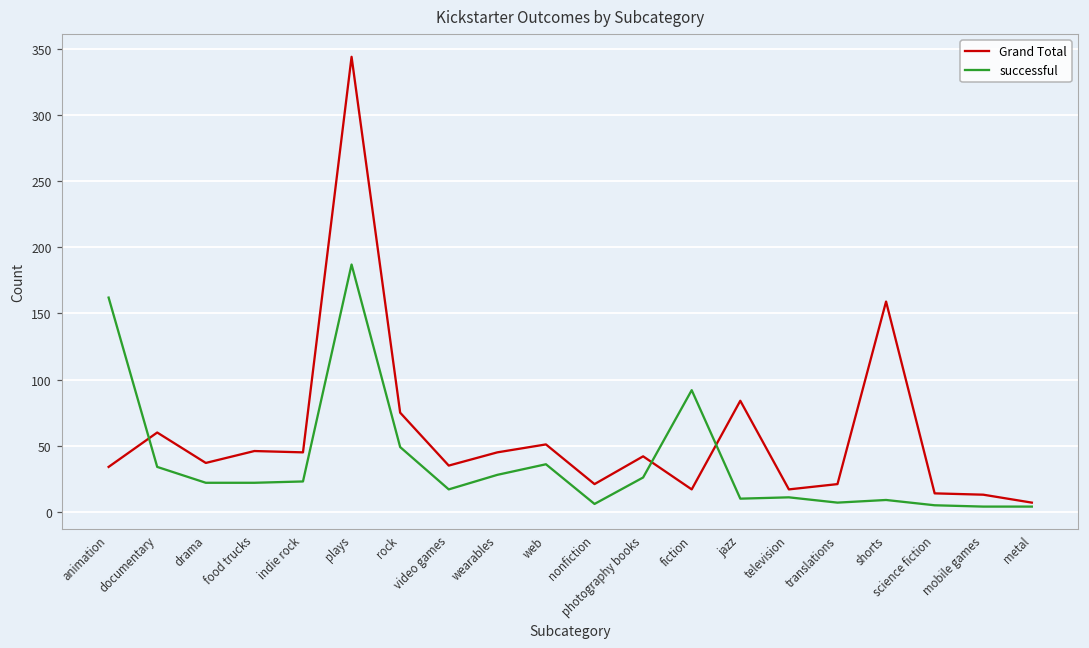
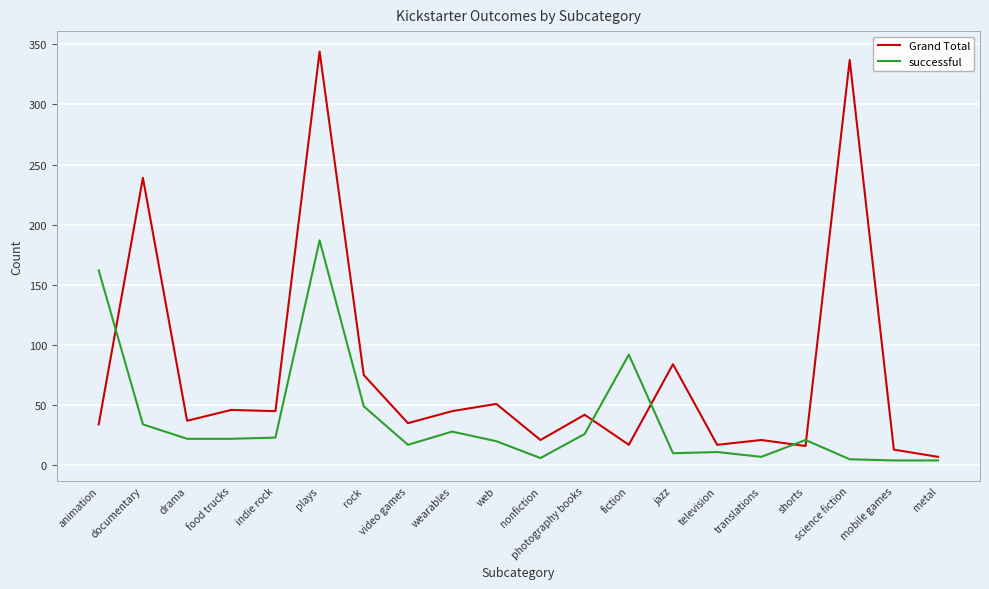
  {
    "Grand Total": {
      "animation": 34,
-     "documentary": 60,
+     "documentary": 239,
      "drama": 37,
      "food trucks": 46,
      "indie rock": 45,
      "plays": 344,
      "rock": 75,
      "video games": 35,
      "wearables": 45,
      "web": 51,
      "nonfiction": 21,
      "photography books": 42,
      "fiction": 17,
      "jazz": 84,
      "television": 17,
      "translations": 21,
-     "shorts": 159,
-     "science fiction": 14,
+     "shorts": 16,
+     "science fiction": 337,
      "mobile games": 13,
      "metal": 7
    },
    "successful": {
      "animation": 162,
      "documentary": 34,
      "drama": 22,
      "food trucks": 22,
      "indie rock": 23,
      "plays": 187,
      "rock": 49,
      "video games": 17,
      "wearables": 28,
-     "web": 36,
+     "web": 20,
      "nonfiction": 6,
      "photography books": 26,
      "fiction": 92,
      "jazz": 10,
      "television": 11,
      "translations": 7,
-     "shorts": 9,
+     "shorts": 21,
      "science fiction": 5,
      "mobile games": 4,
      "metal": 4
    }
  }
